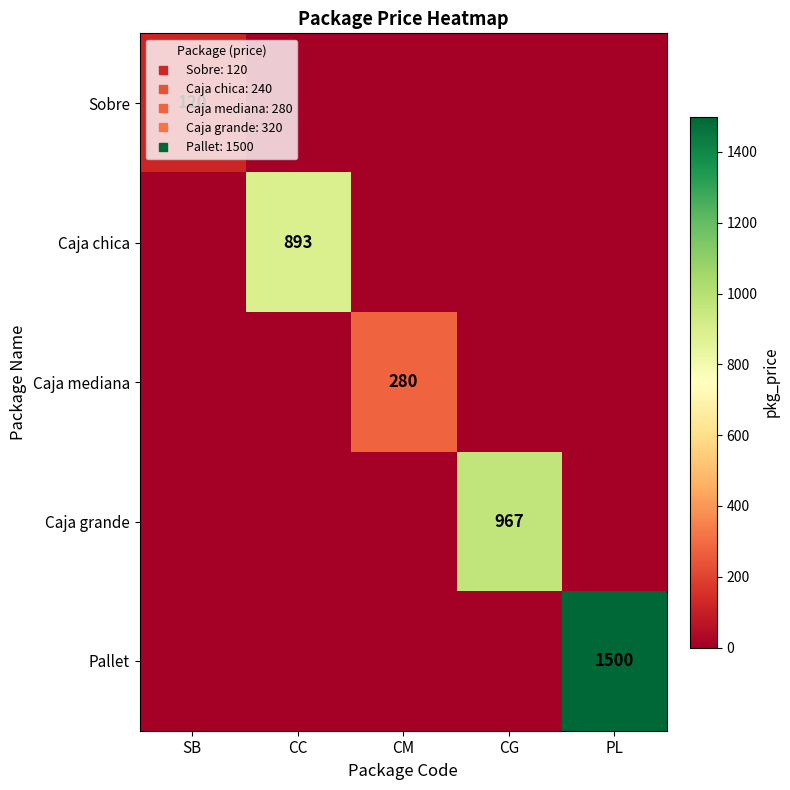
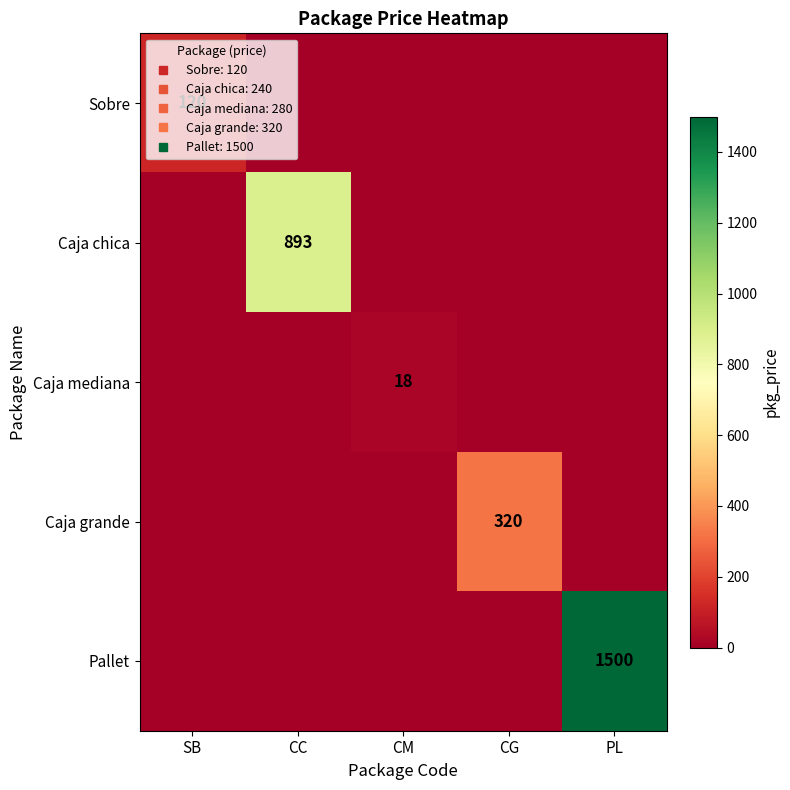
  {
    "Caja chica": {
      "CC": 893
    },
    "Caja mediana": {
-     "CM": 280
+     "CM": 18
    },
    "Caja grande": {
-     "CG": 967
+     "CG": 320
    },
    "Pallet": {
      "PL": 1500
    }
  }
